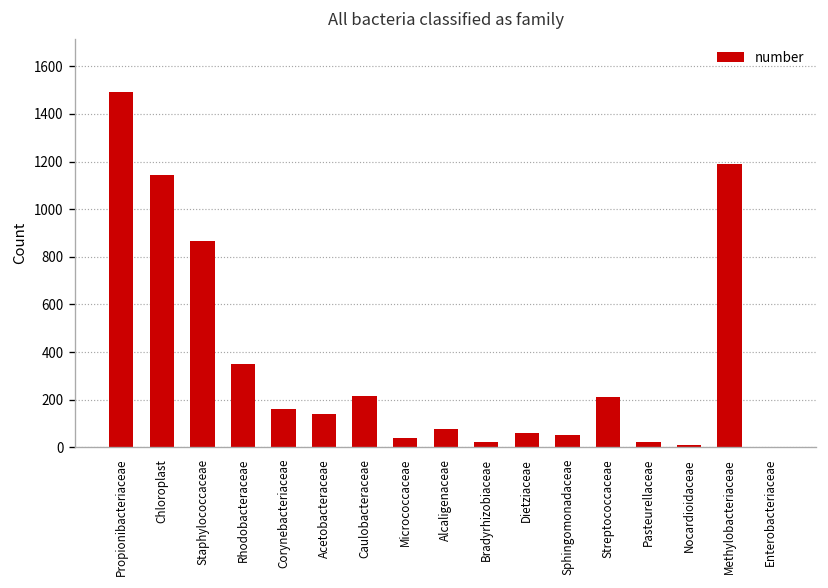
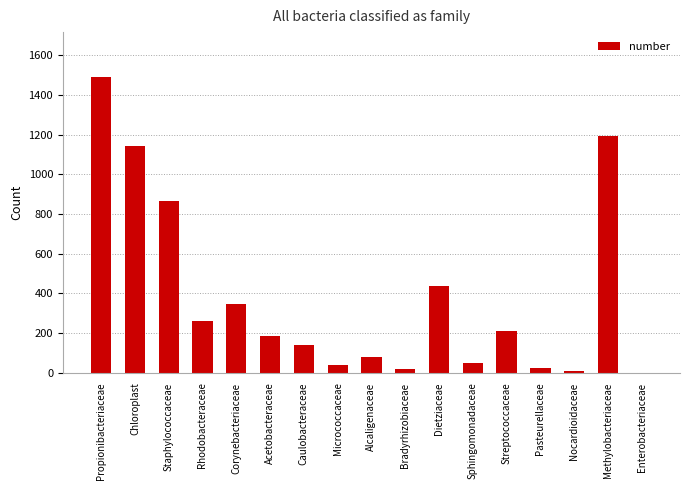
  {
    "Propionibacteriaceae": 1490,
    "Chloroplast": 1140,
    "Staphylococcaceae": 870,
-   "Rhodobacteraceae": 350,
-   "Corynebacteriaceae": 160,
-   "Acetobacteraceae": 140,
-   "Caulobacteraceae": 210,
+   "Rhodobacteraceae": 260,
+   "Corynebacteriaceae": 350,
+   "Acetobacteraceae": 190,
+   "Caulobacteraceae": 140,
    "Micrococcaceae": 40,
    "Alcaligenaceae": 80,
    "Bradyrhizobiaceae": 20,
-   "Dietziaceae": 60,
+   "Dietziaceae": 440,
    "Sphingomonadaceae": 50,
    "Streptococcaceae": 210,
    "Pasteurellaceae": 20,
    "Methylobacteriaceae": 1190
  }
